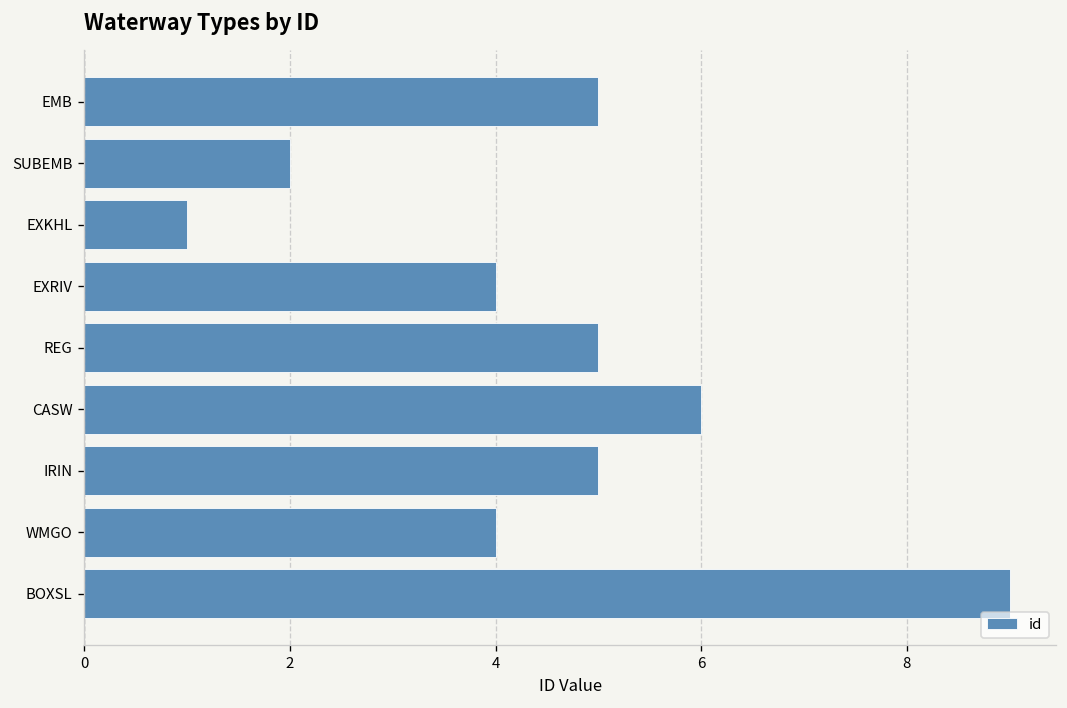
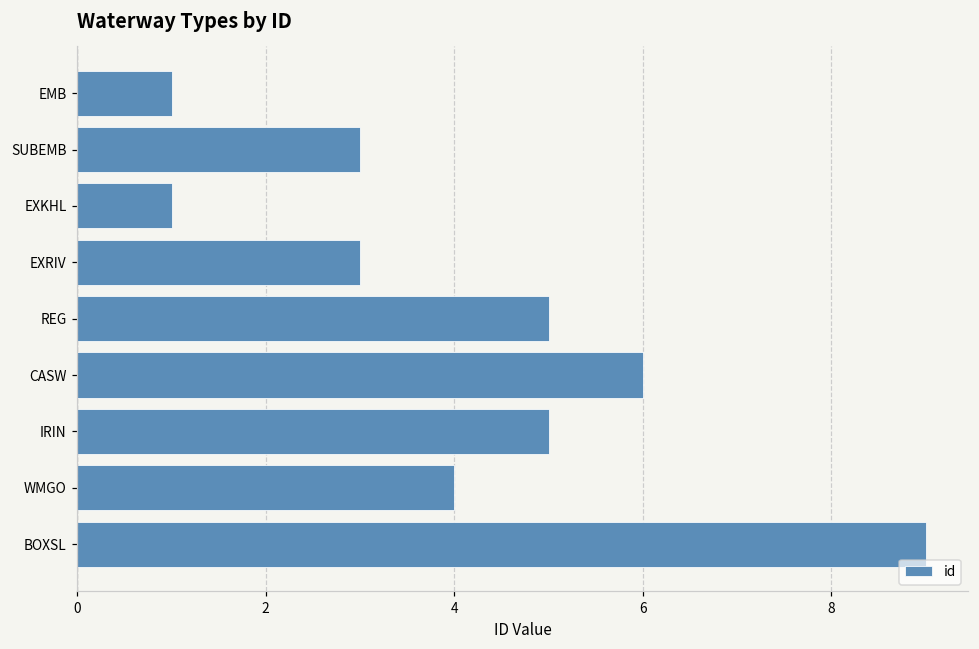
  {
-   "EMB": 5,
-   "SUBEMB": 2,
+   "EMB": 1,
+   "SUBEMB": 3,
    "EXKHL": 1,
-   "EXRIV": 4,
+   "EXRIV": 3,
    "REG": 5,
    "CASW": 6,
    "IRIN": 5,
    "WMGO": 4,
    "BOXSL": 9
  }
